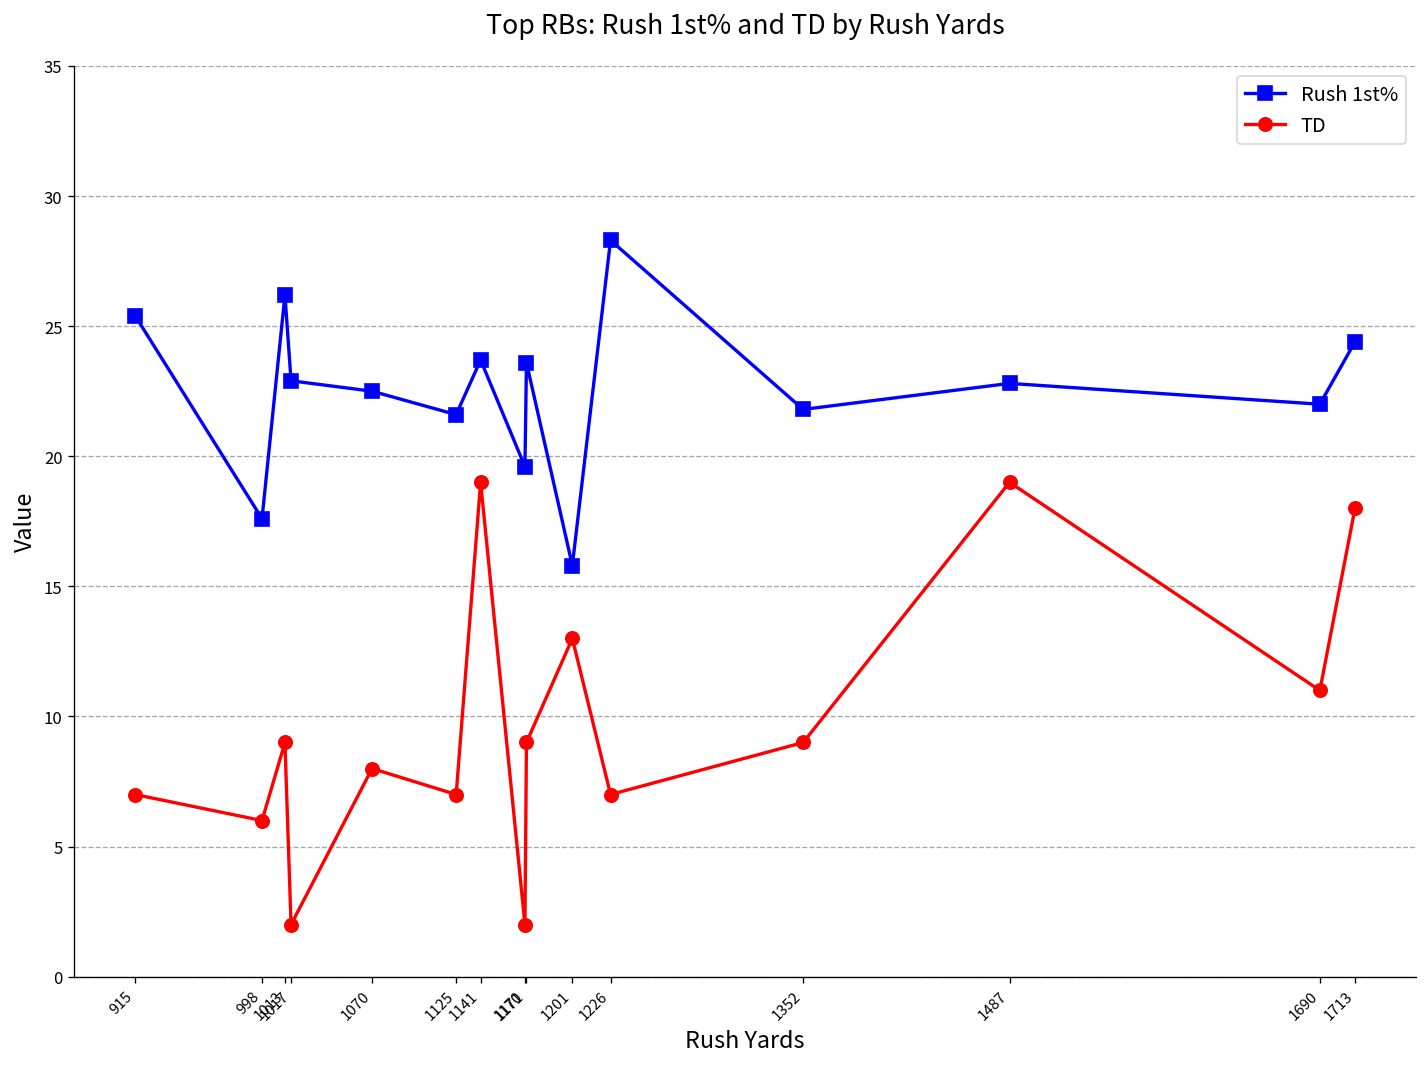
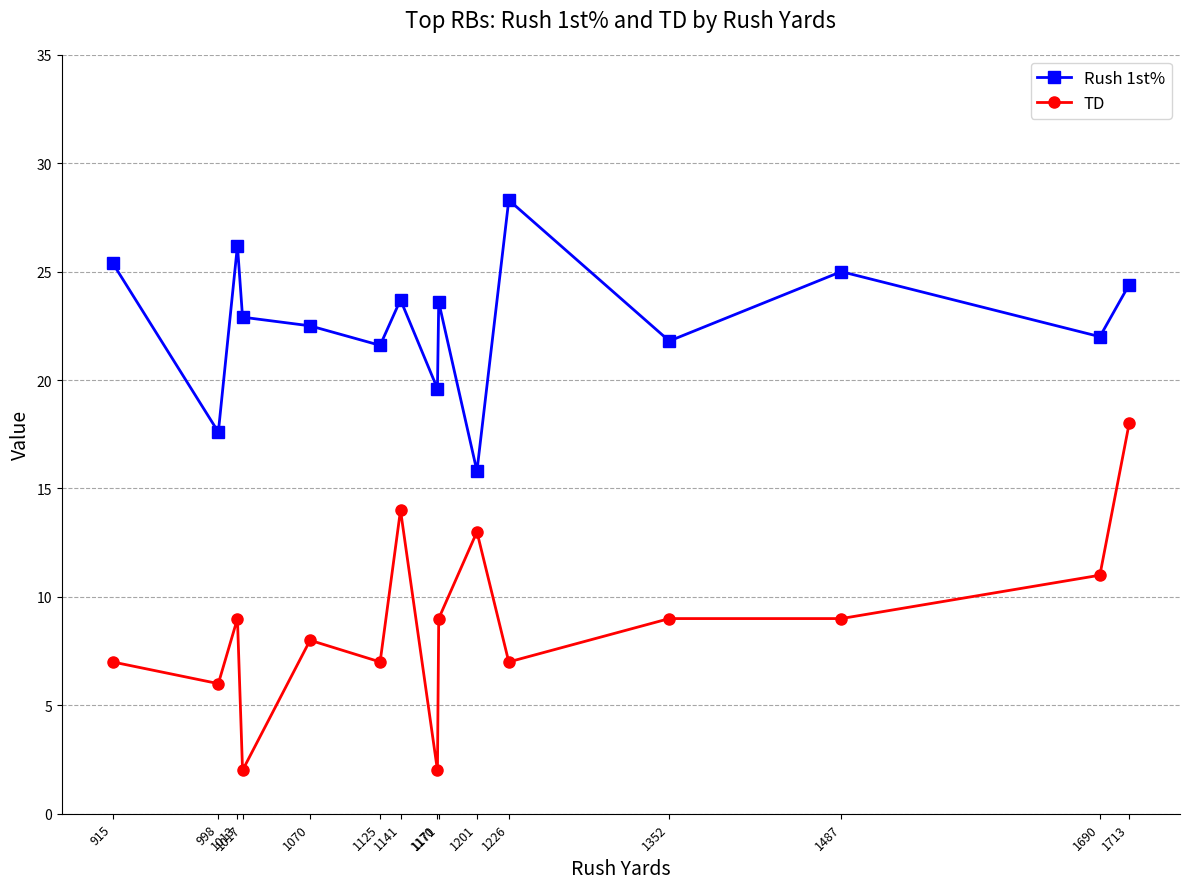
  {
    "Rush 1st%": {
      "915": 25.4,
      "998": 17.6,
      "1013": 26.2,
      "1017": 22.9,
      "1070": 22.5,
      "1125": 21.6,
      "1141": 23.7,
      "1170": 19.6,
      "1171": 23.6,
      "1201": 15.8,
      "1226": 28.3,
      "1352": 21.8,
-     "1487": 22.8,
+     "1487": 25.0,
      "1690": 22.0,
      "1713": 24.4
    },
    "TD": {
      "915": 7,
      "998": 6,
      "1013": 9,
      "1017": 2,
      "1070": 8,
      "1125": 7,
-     "1141": 19,
+     "1141": 14,
      "1170": 2,
      "1171": 9,
      "1201": 13,
      "1226": 7,
      "1352": 9,
-     "1487": 19,
+     "1487": 9,
      "1690": 11,
      "1713": 18
    }
  }
